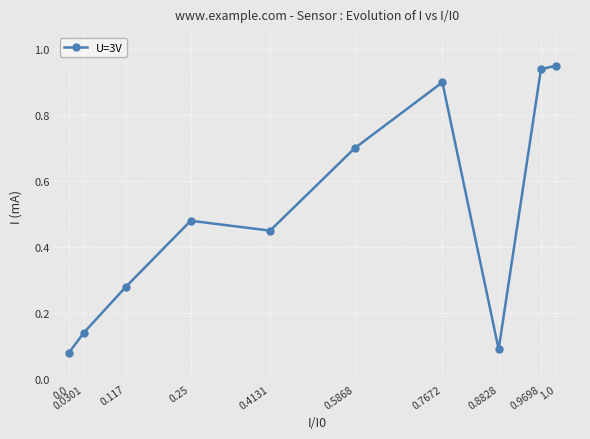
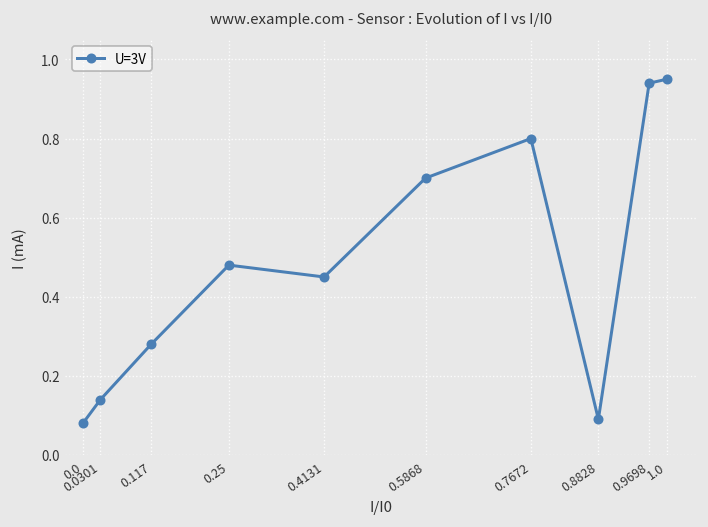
  {
    "0.0": 0.08,
    "0.0301": 0.14,
    "0.117": 0.28,
    "0.25": 0.48,
    "0.4131": 0.45,
    "0.5868": 0.7,
-   "0.7672": 0.9,
+   "0.7672": 0.8,
    "0.8828": 0.09,
    "0.9698": 0.94,
    "1.0": 0.95
  }
